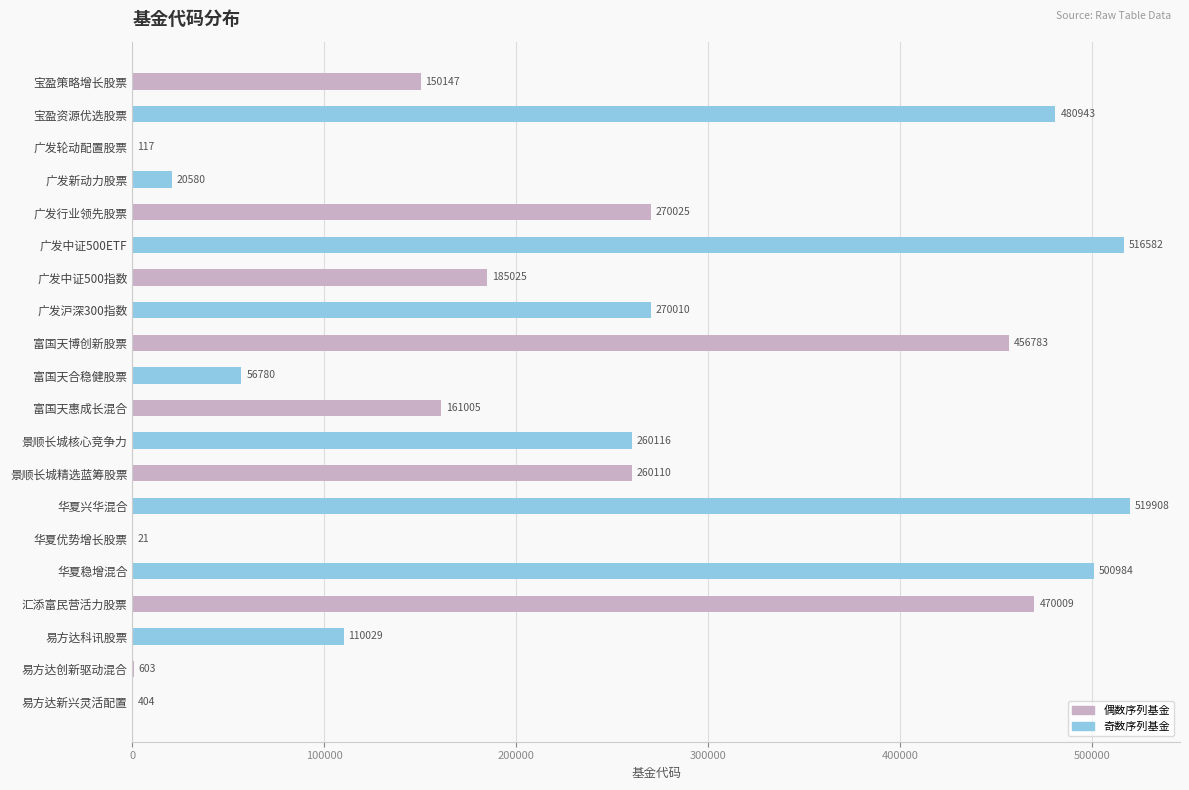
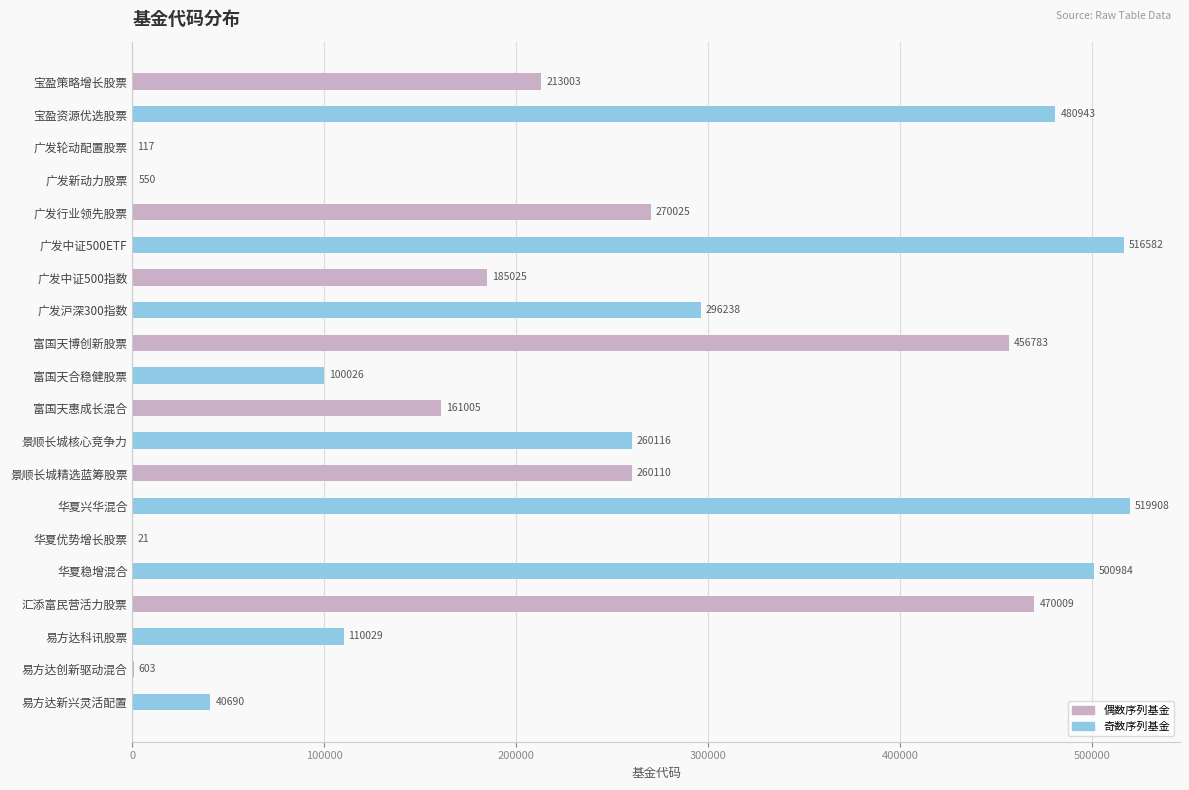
  {
-   "宝盈策略增长股票": 150147,
+   "宝盈策略增长股票": 213003,
    "宝盈资源优选股票": 480943,
    "广发轮动配置股票": 117,
-   "广发新动力股票": 20580,
+   "广发新动力股票": 550,
    "广发行业领先股票": 270025,
    "广发中证500ETF": 516582,
    "广发中证500指数": 185025,
-   "广发沪深300指数": 270010,
+   "广发沪深300指数": 296238,
    "富国天博创新股票": 456783,
-   "富国天合稳健股票": 56780,
+   "富国天合稳健股票": 100026,
    "富国天惠成长混合": 161005,
    "景顺长城核心竞争力": 260116,
    "景顺长城精选蓝筹股票": 260110,
    "华夏兴华混合": 519908,
    "华夏优势增长股票": 21,
    "华夏稳增混合": 500984,
    "汇添富民营活力股票": 470009,
    "易方达科讯股票": 110029,
    "易方达创新驱动混合": 603,
-   "易方达新兴灵活配置": 404
+   "易方达新兴灵活配置": 40690
  }
